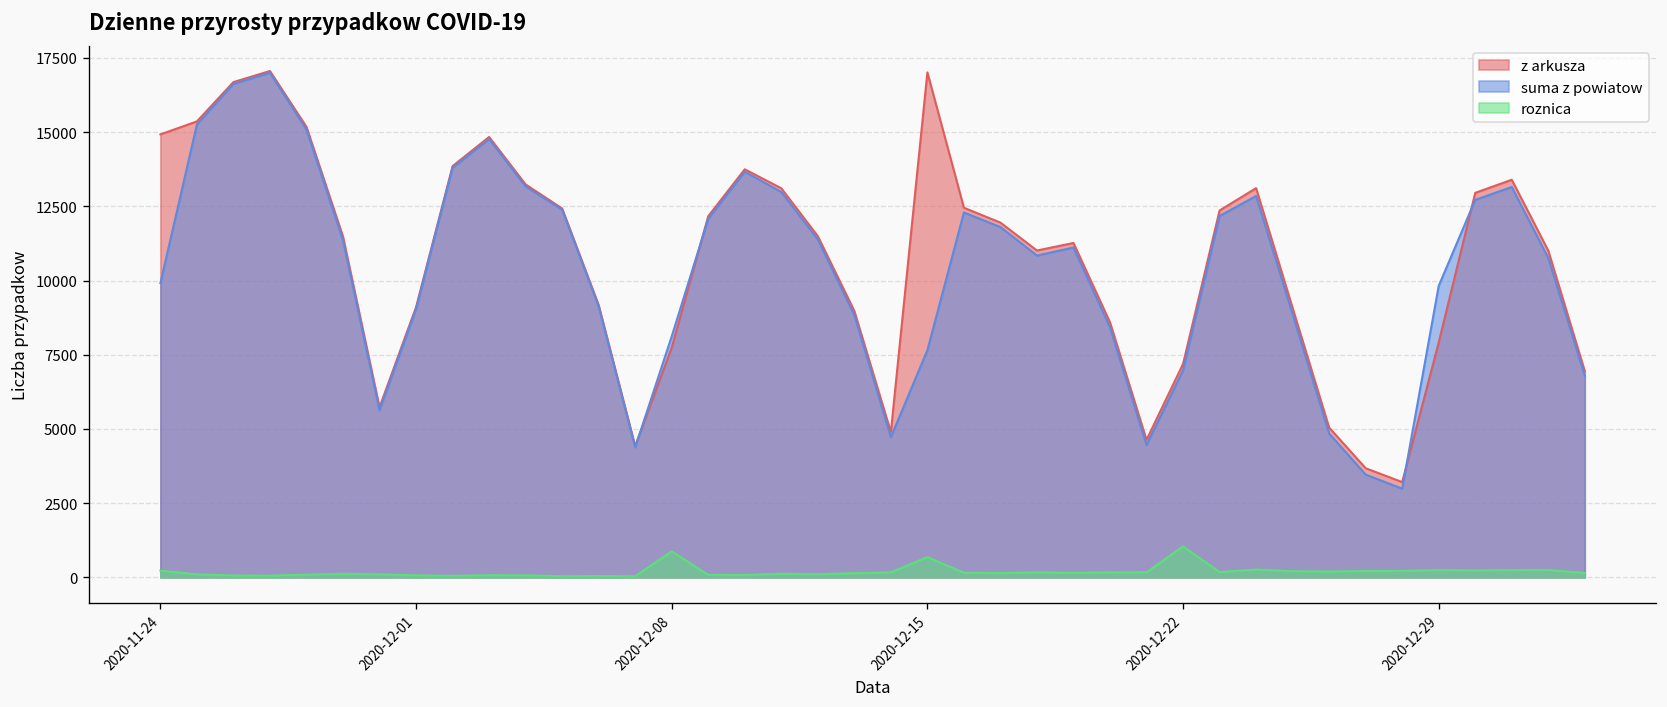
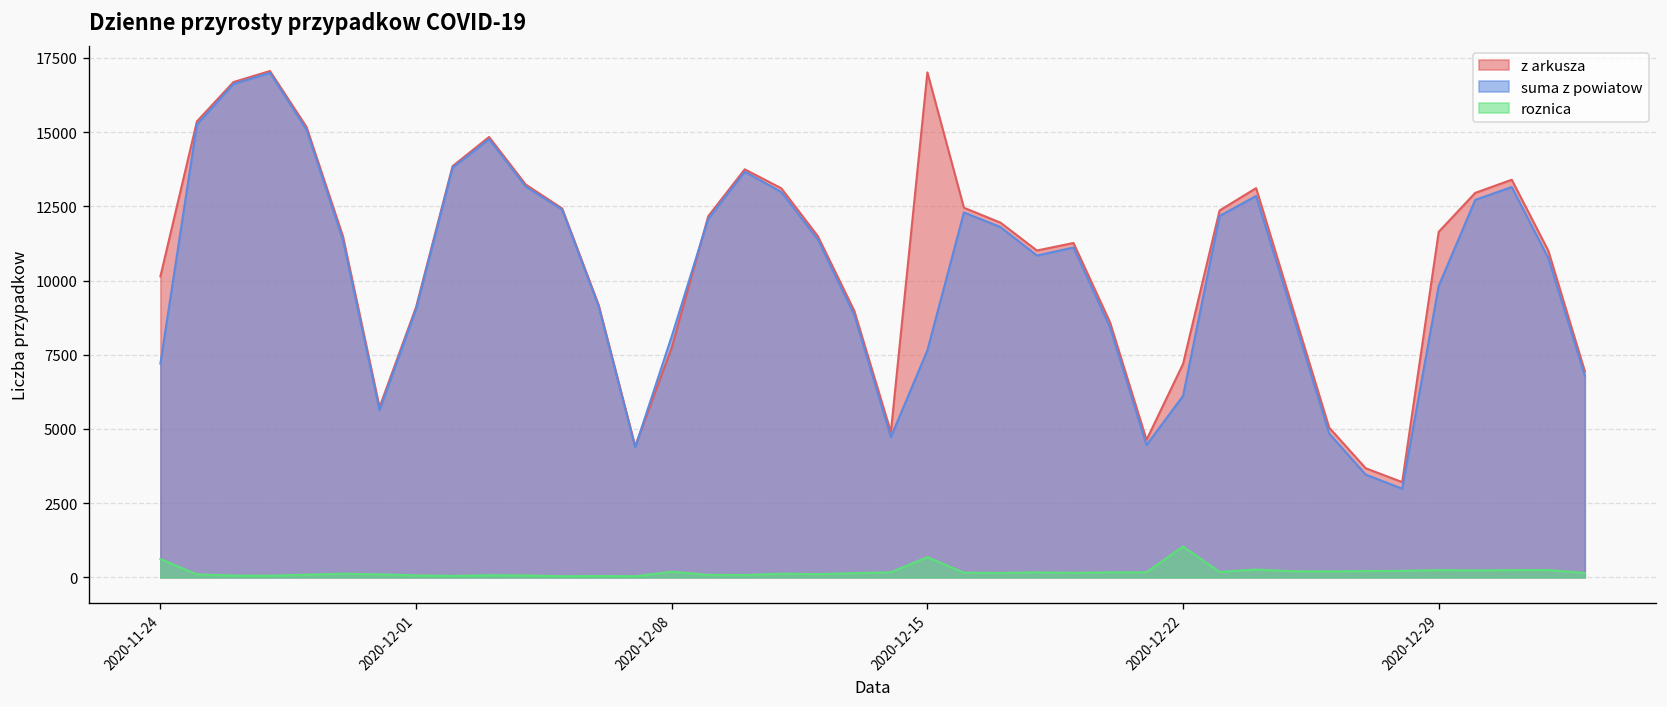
  {
    "z arkusza": {
-     "2020-11-24": 14900,
+     "2020-11-24": 10100,
      "2020-12-08": 7700,
      "2020-12-15": 17000,
      "2020-12-22": 7200,
-     "2020-12-29": 7900
+     "2020-12-29": 11600
    },
    "suma z powiatow": {
-     "2020-11-24": 9900,
+     "2020-11-24": 7200,
      "2020-12-08": 8100,
      "2020-12-15": 7700,
-     "2020-12-22": 7000,
+     "2020-12-22": 6100,
      "2020-12-29": 9800
    },
    "roznica": {
-     "2020-11-24": 200,
+     "2020-11-24": 600,
      "2020-12-01": 100,
-     "2020-12-08": 900,
+     "2020-12-08": 200,
      "2020-12-15": 700,
      "2020-12-22": 1000,
      "2020-12-29": 200
    }
  }
